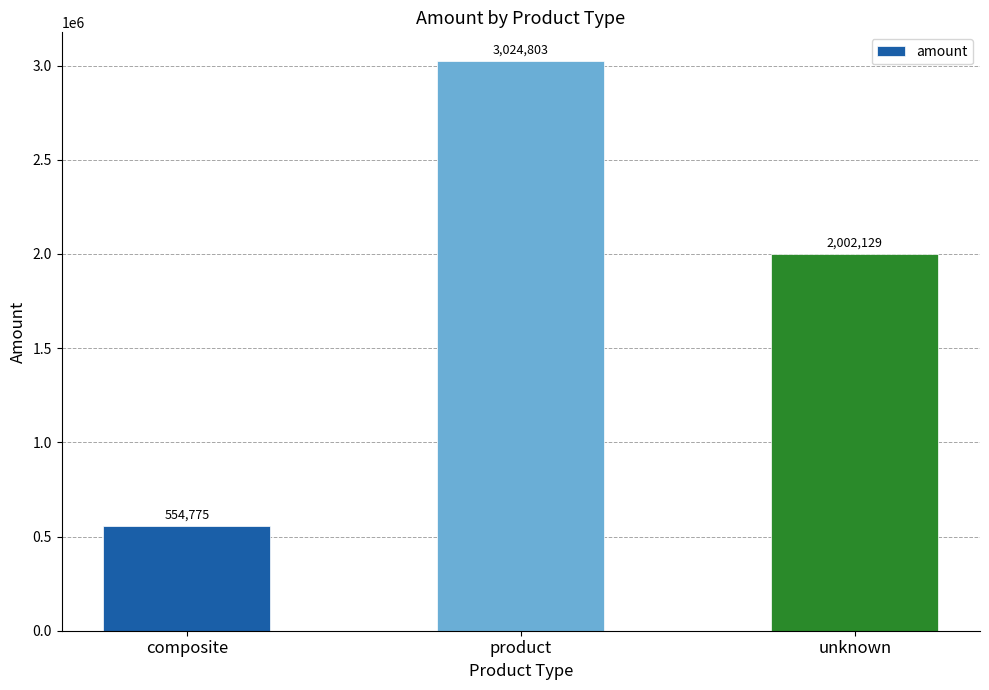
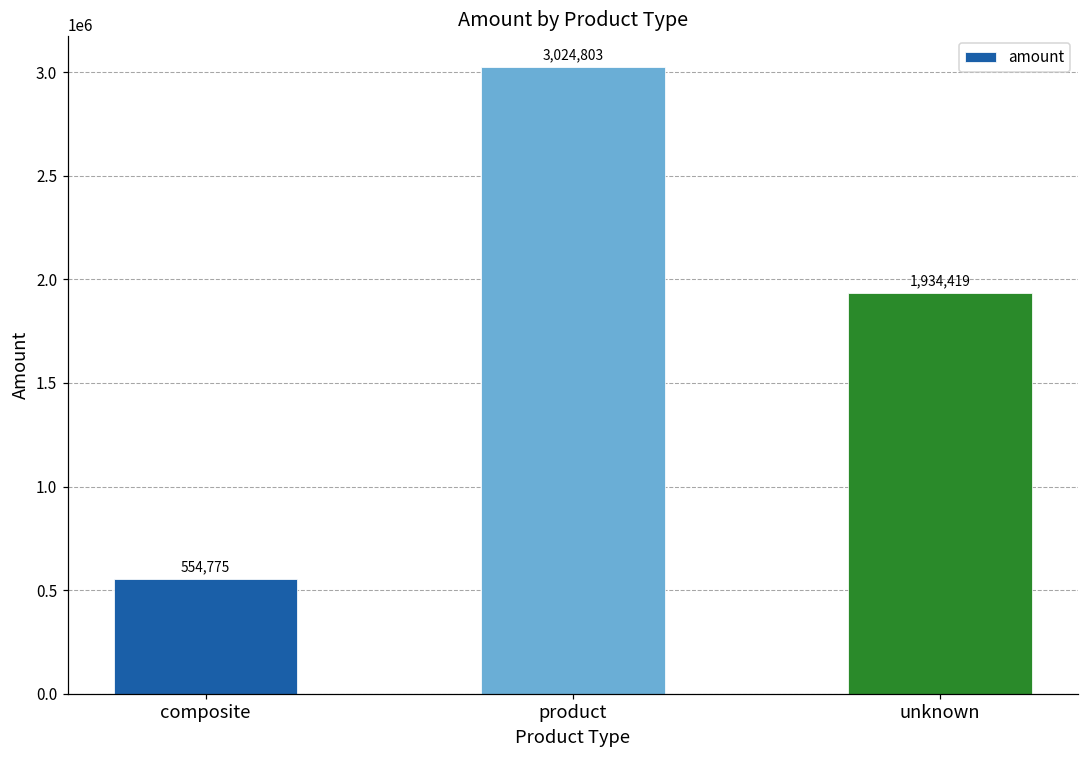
  {
    "composite": "554,775",
    "product": "3,024,803",
-   "unknown": "2,002,129"
+   "unknown": "1,934,419"
  }
